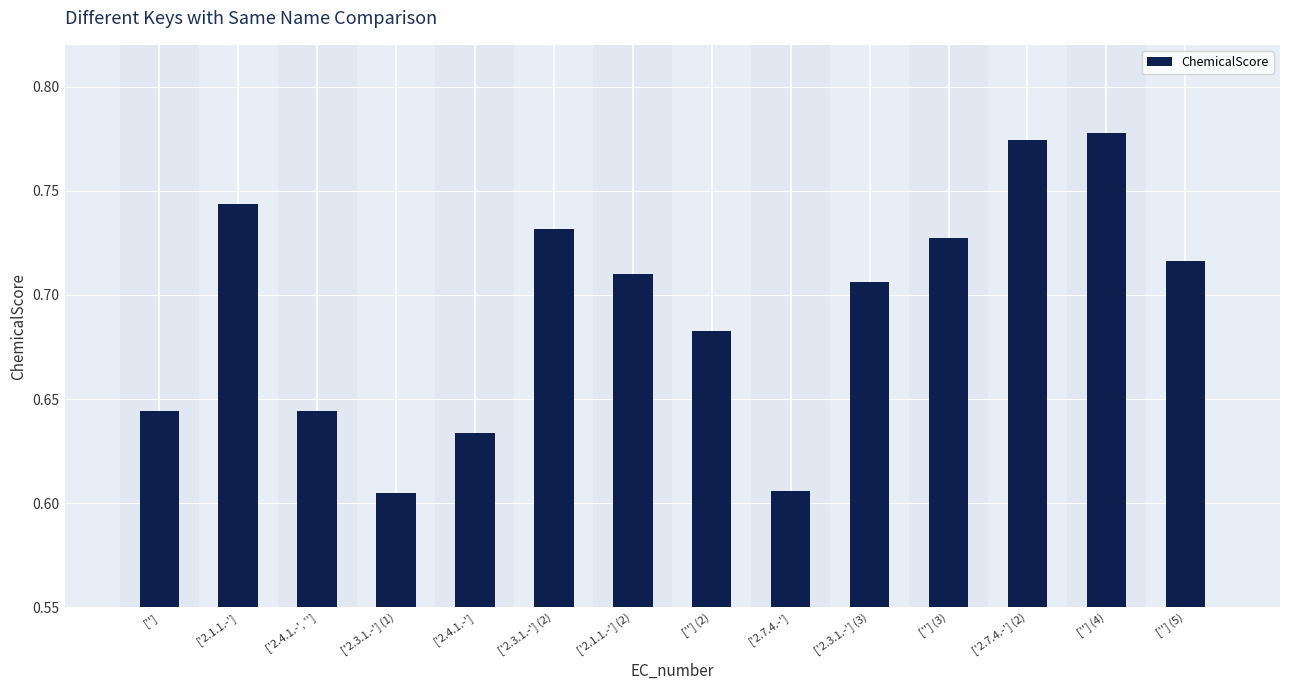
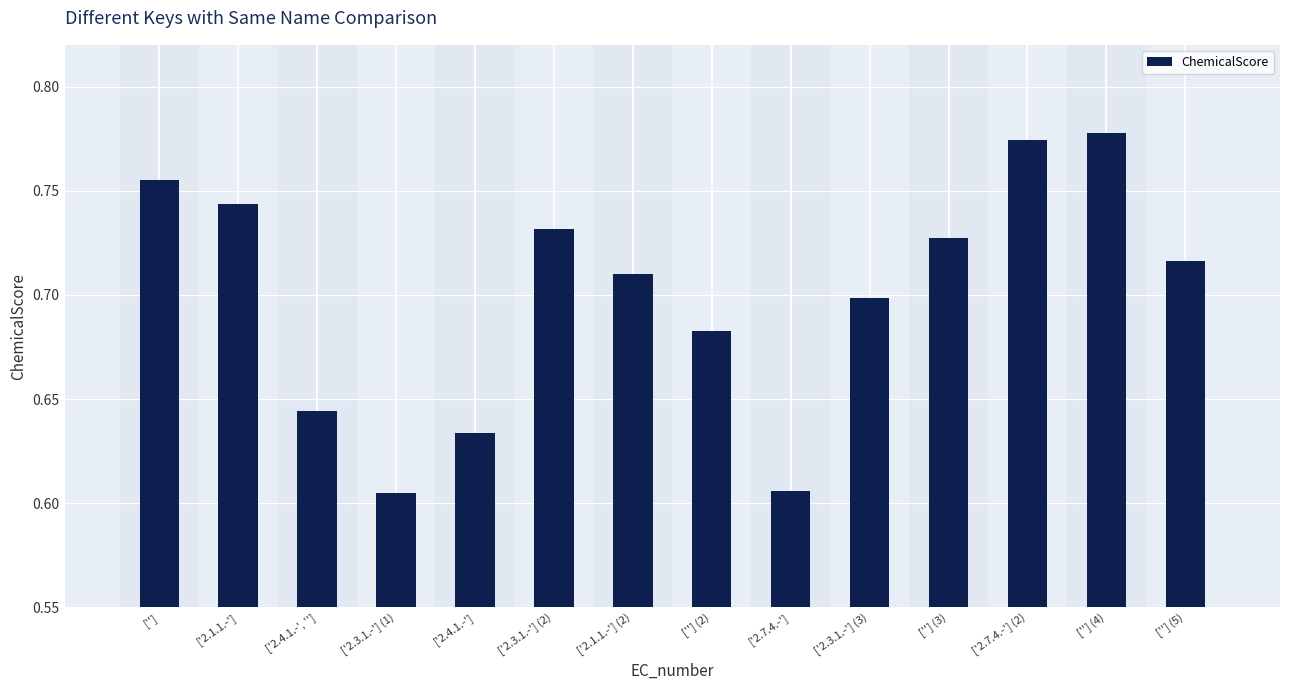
  {
-   "['']": 0.644,
+   "['']": 0.755,
    "['2.1.1.-']": 0.744,
    "['2.4.1.-', '']": 0.644,
    "['2.3.1.-'] (1)": 0.605,
    "['2.4.1.-']": 0.634,
    "['2.3.1.-'] (2)": 0.732,
    "['2.1.1.-'] (2)": 0.710,
    "[''] (2)": 0.683,
    "['2.7.4.-']": 0.606,
-   "['2.3.1.-'] (3)": 0.706,
+   "['2.3.1.-'] (3)": 0.699,
    "[''] (3)": 0.727,
    "['2.7.4.-'] (2)": 0.774,
    "[''] (4)": 0.778,
    "[''] (5)": 0.716
  }
